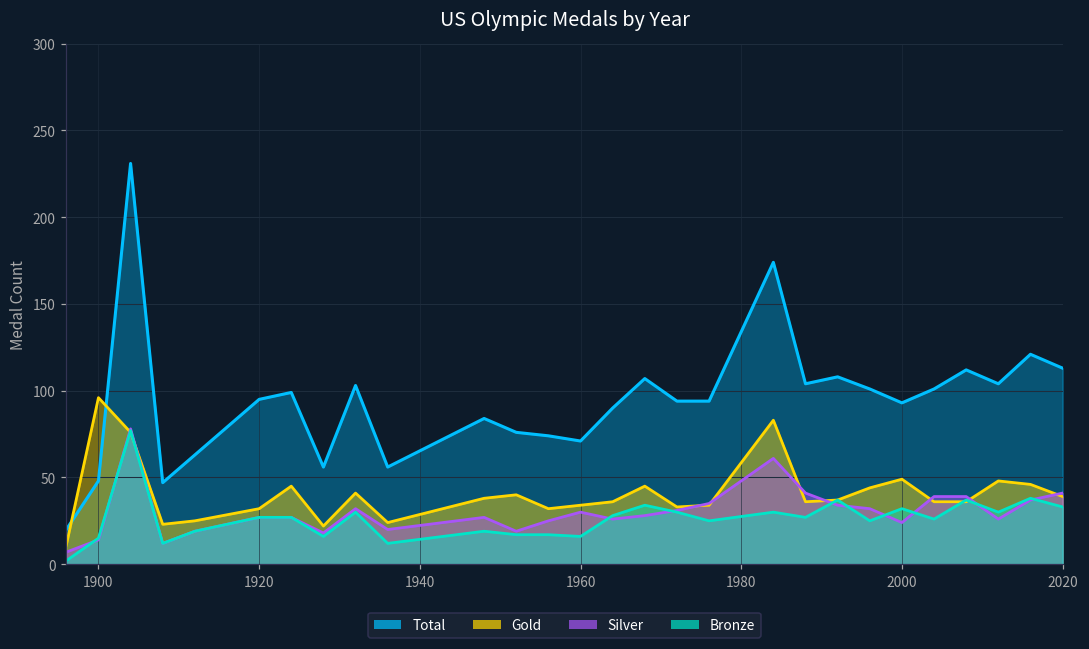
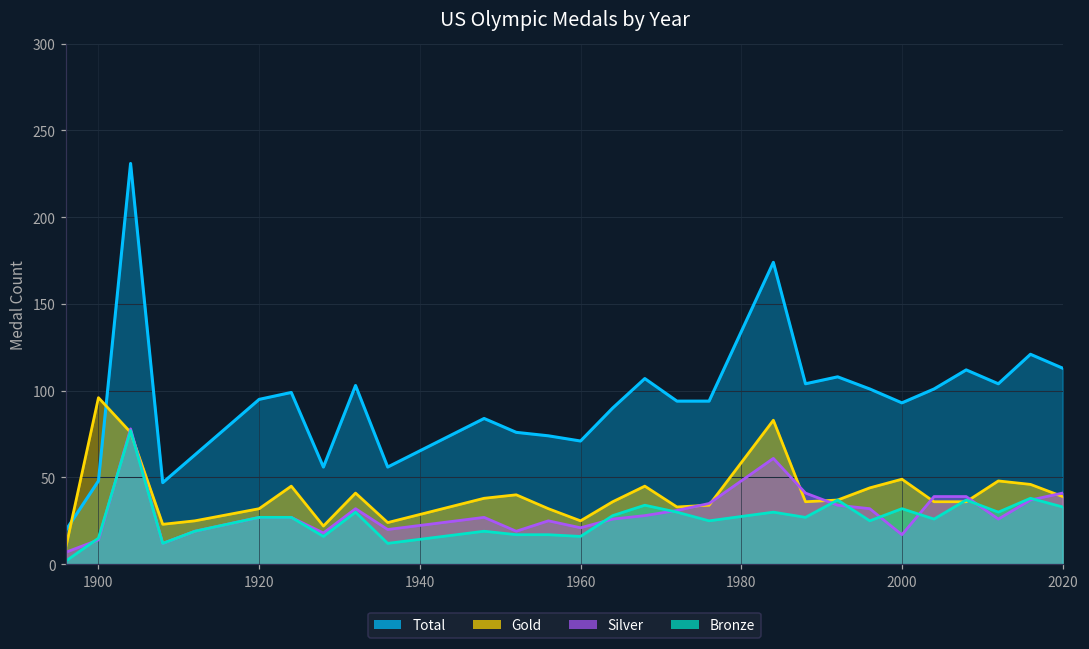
  {
    "Gold": {
      "1900": 96,
      "1920": 32,
-     "1960": 34,
+     "1960": 25,
      "2000": 49,
      "2020": 39
    },
    "Silver": {
-     "1960": 30,
-     "2000": 24,
+     "1960": 21,
+     "2000": 17,
      "2020": 41
    }
  }
